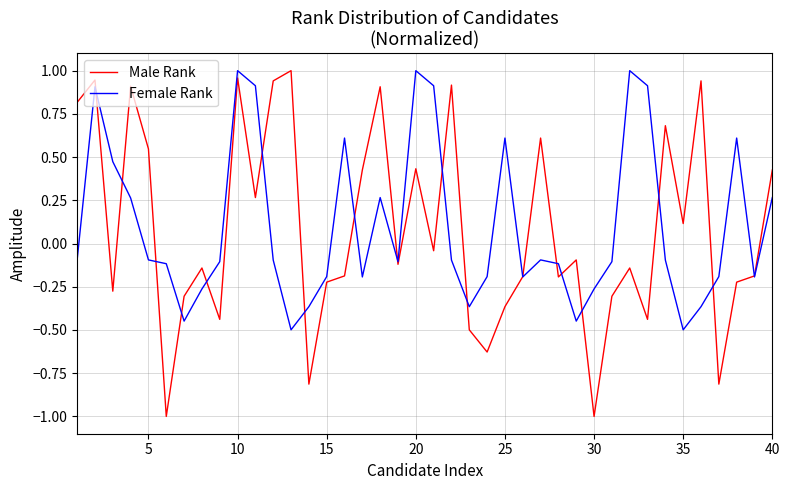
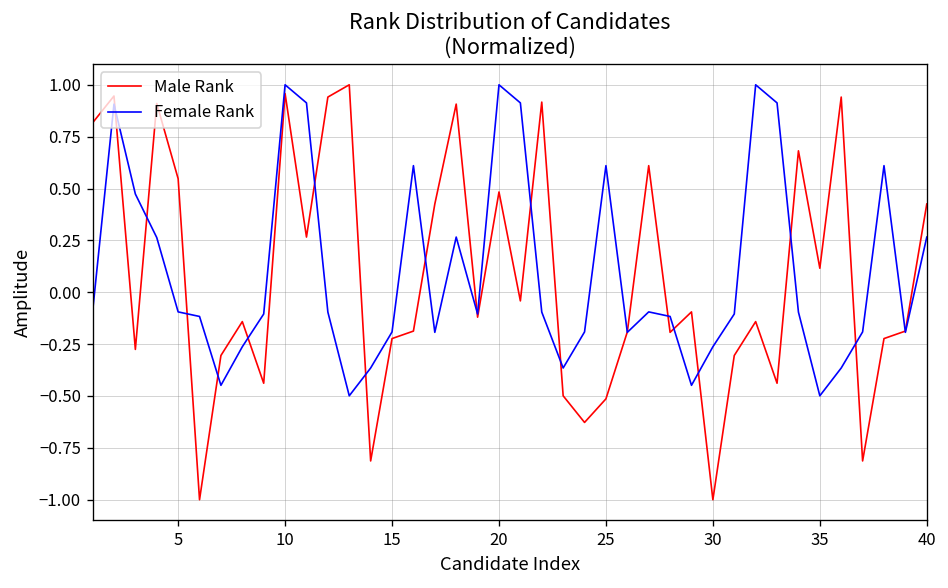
  {
    "Male Rank": {
      "5": 0.55,
      "10": 0.96,
      "15": -0.22,
-     "20": 0.43,
-     "25": -0.37,
+     "20": 0.48,
+     "25": -0.51,
      "30": -1.00,
      "35": 0.12,
      "40": 0.43
    },
    "Female Rank": {
      "5": -0.09,
      "10": 1.00,
      "15": -0.19,
      "20": 1.00,
      "25": 0.61,
      "30": -0.26,
      "35": -0.50,
      "40": 0.27
    }
  }
